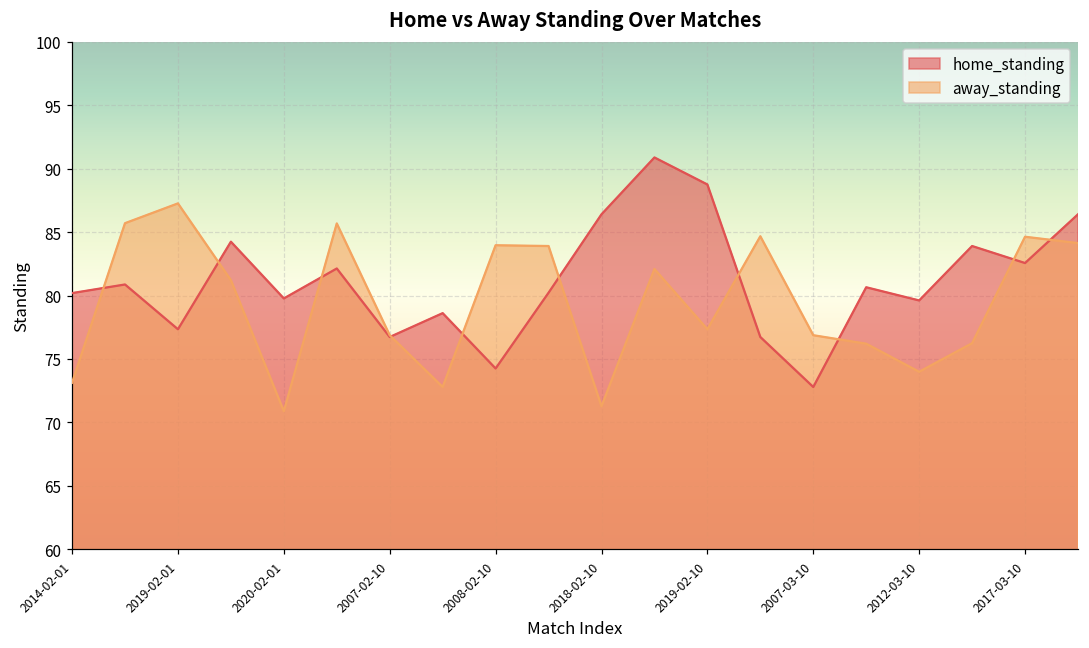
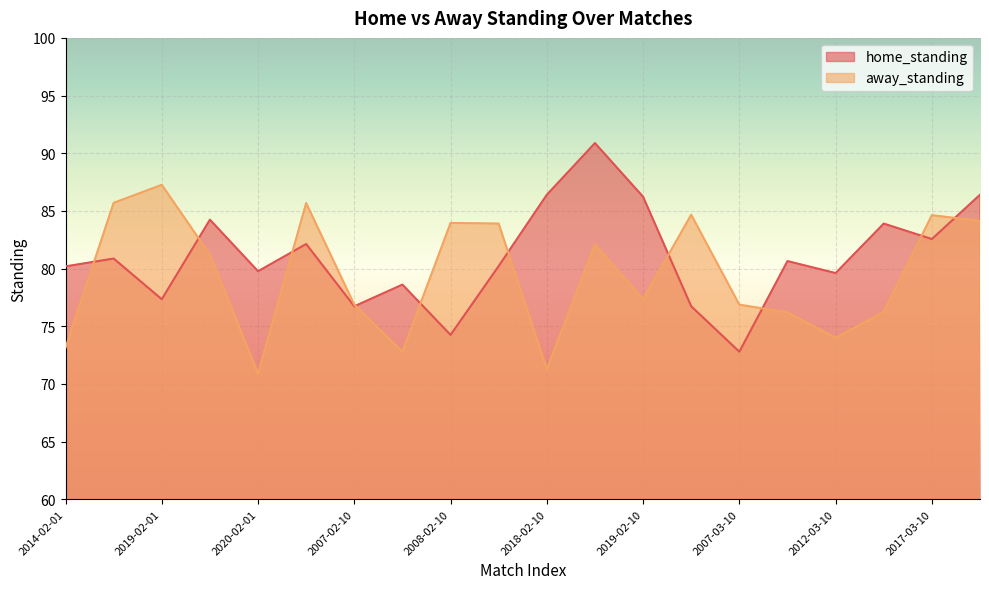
  {
    "home_standing": {
      "2019-02-01": 77.3,
      "2008-02-10": 74.3,
-     "2019-02-10": 88.8,
+     "2019-02-10": 86.2,
      "2017-03-10": 82.6
    },
    "away_standing": {
      "2019-02-01": 87.3,
      "2008-02-10": 84.0,
      "2019-02-10": 77.3,
      "2017-03-10": 84.6
    }
  }
